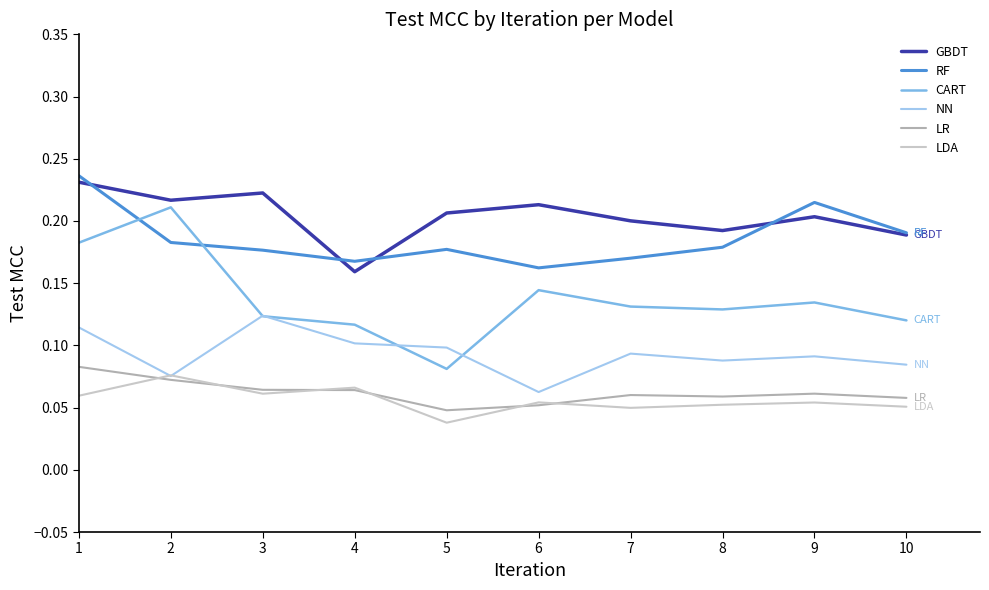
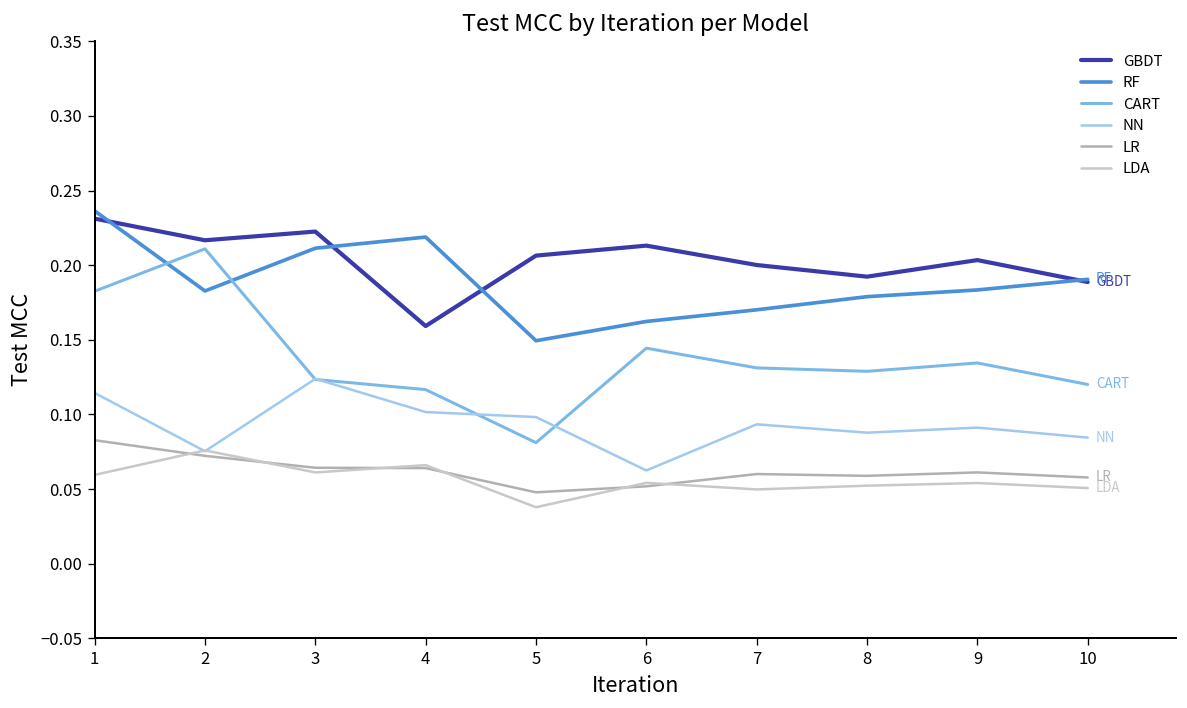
  {
    "GBDT": {
      "1": 0.231,
      "2": 0.217,
      "3": 0.223,
      "4": 0.159,
      "5": 0.206,
      "6": 0.213,
      "7": 0.200,
      "8": 0.192,
      "9": 0.203
    },
    "RF": {
      "1": 0.236,
      "2": 0.183,
-     "3": 0.177,
-     "4": 0.168,
-     "5": 0.177,
+     "3": 0.211,
+     "4": 0.219,
+     "5": 0.149,
      "6": 0.162,
      "7": 0.170,
      "8": 0.179,
-     "9": 0.215
+     "9": 0.183
    }
  }
